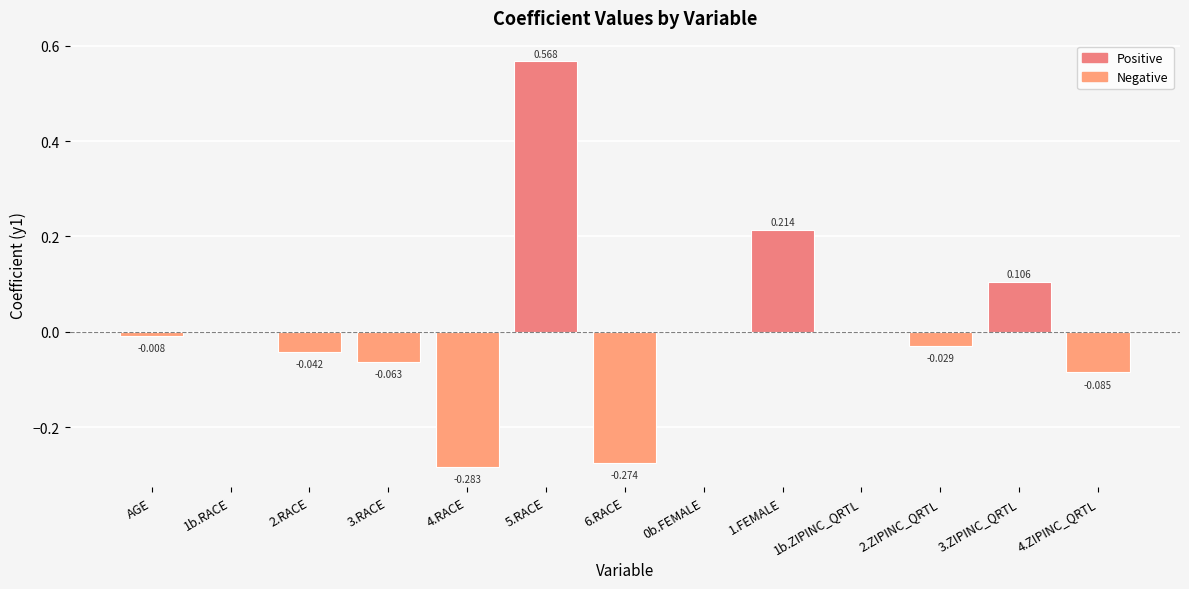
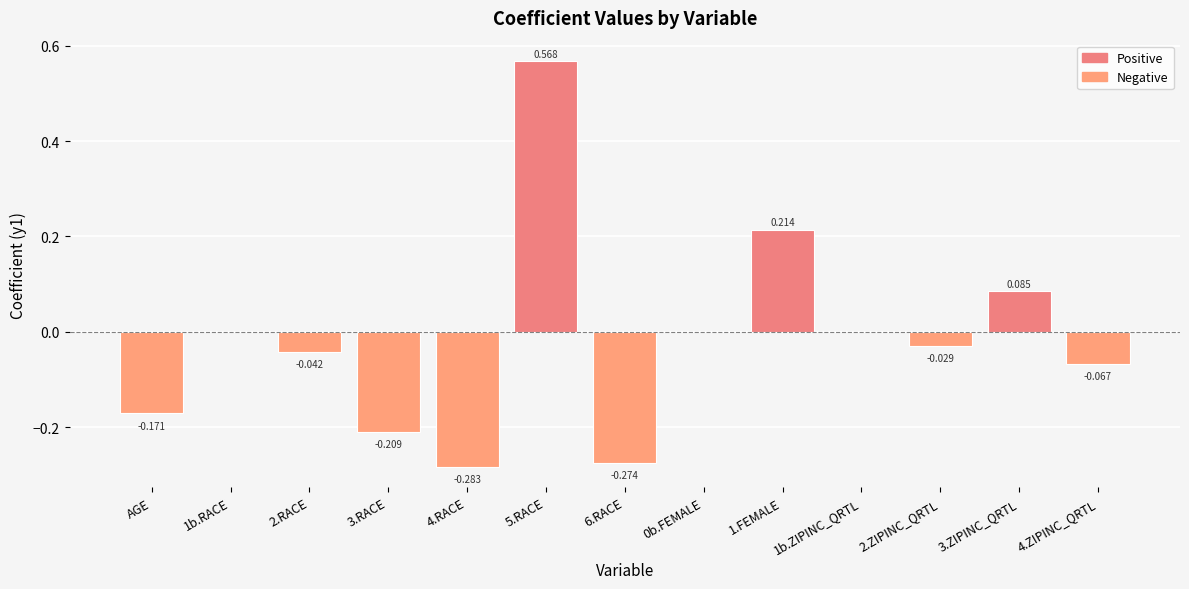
  {
-   "AGE": -0.008,
+   "AGE": -0.171,
    "2.RACE": -0.042,
-   "3.RACE": -0.063,
+   "3.RACE": -0.209,
    "4.RACE": -0.283,
    "5.RACE": 0.568,
    "6.RACE": -0.274,
    "1.FEMALE": 0.214,
    "2.ZIPINC_QRTL": -0.029,
-   "3.ZIPINC_QRTL": 0.106,
-   "4.ZIPINC_QRTL": -0.085
+   "3.ZIPINC_QRTL": 0.085,
+   "4.ZIPINC_QRTL": -0.067
  }
